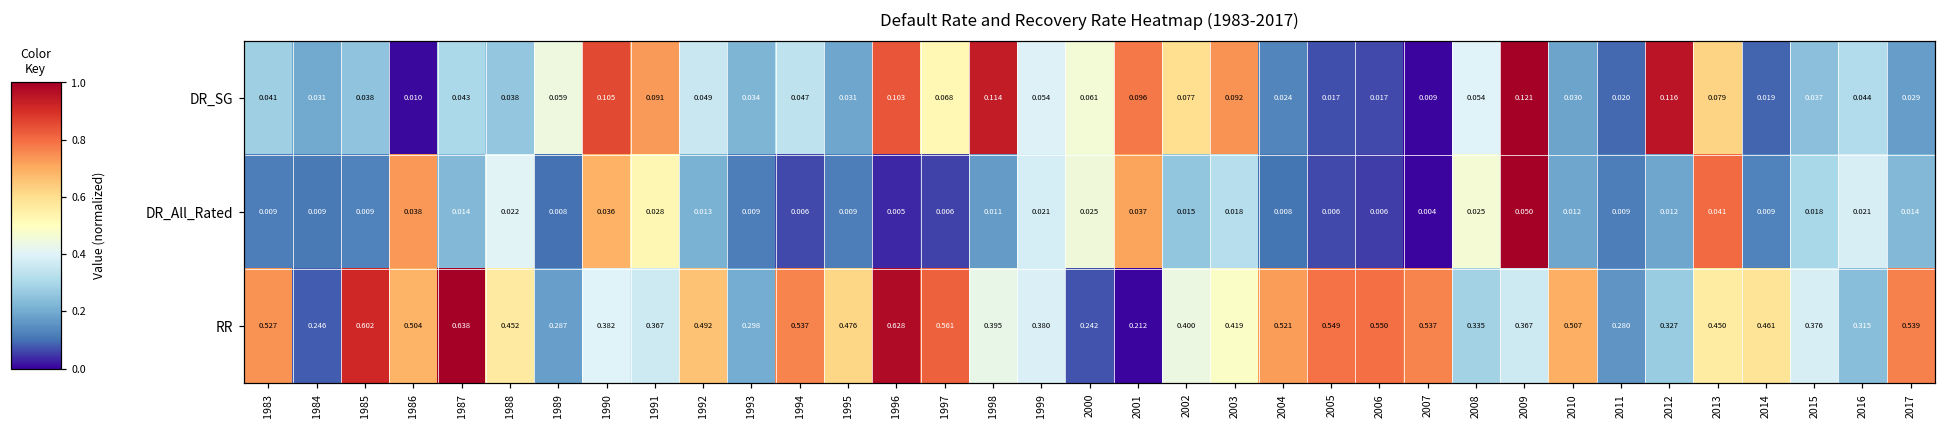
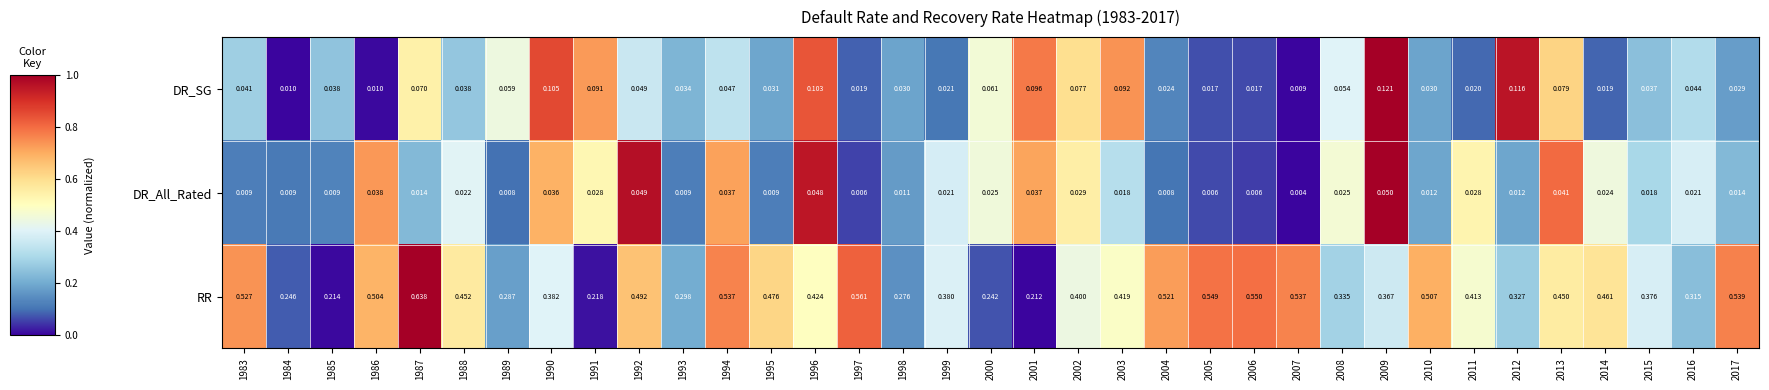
  {
    "DR_SG": {
      "1983": 0.041,
-     "1984": 0.031,
+     "1984": 0.010,
      "1985": 0.038,
      "1986": 0.010,
-     "1987": 0.043,
+     "1987": 0.070,
      "1988": 0.038,
      "1989": 0.059,
      "1990": 0.105,
      "1991": 0.091,
      "1992": 0.049,
      "1993": 0.034,
      "1994": 0.047,
      "1995": 0.031,
      "1996": 0.103,
-     "1997": 0.068,
-     "1998": 0.114,
-     "1999": 0.054,
+     "1997": 0.019,
+     "1998": 0.030,
+     "1999": 0.021,
      "2000": 0.061,
      "2001": 0.096,
      "2002": 0.077,
      "2003": 0.092,
      "2004": 0.024,
      "2005": 0.017,
      "2006": 0.017,
      "2007": 0.009,
      "2008": 0.054,
      "2009": 0.121,
      "2010": 0.030,
      "2011": 0.020,
      "2012": 0.116,
      "2013": 0.079,
      "2014": 0.019,
      "2015": 0.037,
      "2016": 0.044,
      "2017": 0.029
    },
    "DR_All_Rated": {
      "1983": 0.009,
      "1984": 0.009,
      "1985": 0.009,
      "1986": 0.038,
      "1987": 0.014,
      "1988": 0.022,
      "1989": 0.008,
      "1990": 0.036,
      "1991": 0.028,
-     "1992": 0.013,
+     "1992": 0.049,
      "1993": 0.009,
-     "1994": 0.006,
+     "1994": 0.037,
      "1995": 0.009,
-     "1996": 0.005,
+     "1996": 0.048,
      "1997": 0.006,
      "1998": 0.011,
      "1999": 0.021,
      "2000": 0.025,
      "2001": 0.037,
-     "2002": 0.015,
+     "2002": 0.029,
      "2003": 0.018,
      "2004": 0.008,
      "2005": 0.006,
      "2006": 0.006,
      "2007": 0.004,
      "2008": 0.025,
      "2009": 0.050,
      "2010": 0.012,
-     "2011": 0.009,
+     "2011": 0.028,
      "2012": 0.012,
      "2013": 0.041,
-     "2014": 0.009,
+     "2014": 0.024,
      "2015": 0.018,
      "2016": 0.021,
      "2017": 0.014
    },
    "RR": {
      "1983": 0.527,
      "1984": 0.246,
-     "1985": 0.602,
+     "1985": 0.214,
      "1986": 0.504,
      "1987": 0.638,
      "1988": 0.452,
      "1989": 0.287,
      "1990": 0.382,
-     "1991": 0.367,
+     "1991": 0.218,
      "1992": 0.492,
      "1993": 0.298,
      "1994": 0.537,
      "1995": 0.476,
-     "1996": 0.628,
+     "1996": 0.424,
      "1997": 0.561,
-     "1998": 0.395,
+     "1998": 0.276,
      "1999": 0.380,
      "2000": 0.242,
      "2001": 0.212,
      "2002": 0.400,
      "2003": 0.419,
      "2004": 0.521,
      "2005": 0.549,
      "2006": 0.550,
      "2007": 0.537,
      "2008": 0.335,
      "2009": 0.367,
      "2010": 0.507,
-     "2011": 0.280,
+     "2011": 0.413,
      "2012": 0.327,
      "2013": 0.450,
      "2014": 0.461,
      "2015": 0.376,
      "2016": 0.315,
      "2017": 0.539
    }
  }
